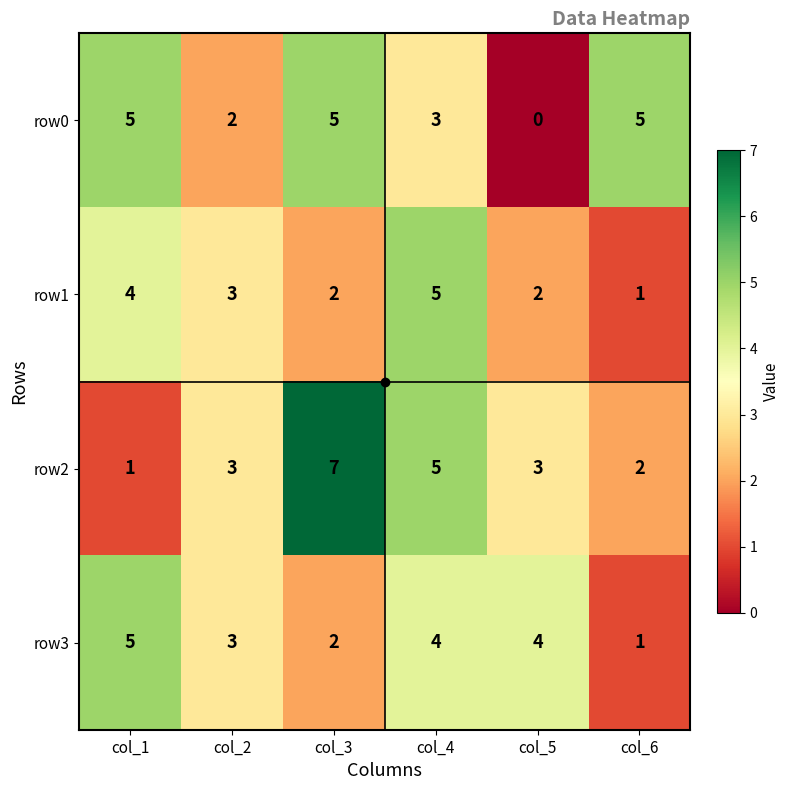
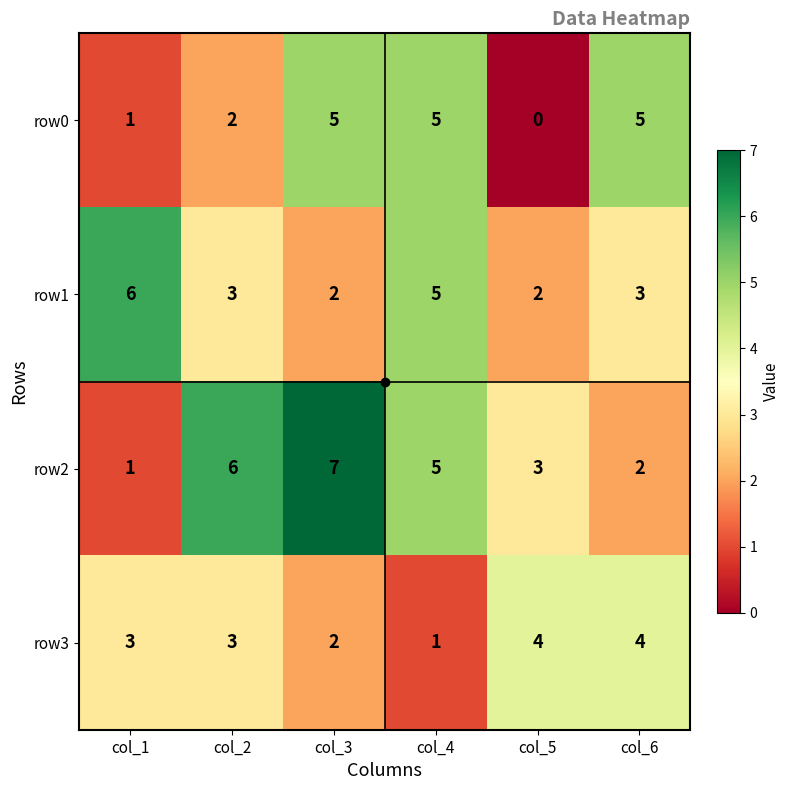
  {
    "row0": {
-     "col_1": 5,
+     "col_1": 1,
      "col_2": 2,
      "col_3": 5,
-     "col_4": 3,
+     "col_4": 5,
      "col_5": 0,
      "col_6": 5
    },
    "row1": {
-     "col_1": 4,
+     "col_1": 6,
      "col_2": 3,
      "col_3": 2,
      "col_4": 5,
      "col_5": 2,
-     "col_6": 1
+     "col_6": 3
    },
    "row2": {
      "col_1": 1,
-     "col_2": 3,
+     "col_2": 6,
      "col_3": 7,
      "col_4": 5,
      "col_5": 3,
      "col_6": 2
    },
    "row3": {
-     "col_1": 5,
+     "col_1": 3,
      "col_2": 3,
      "col_3": 2,
-     "col_4": 4,
+     "col_4": 1,
      "col_5": 4,
-     "col_6": 1
+     "col_6": 4
    }
  }
